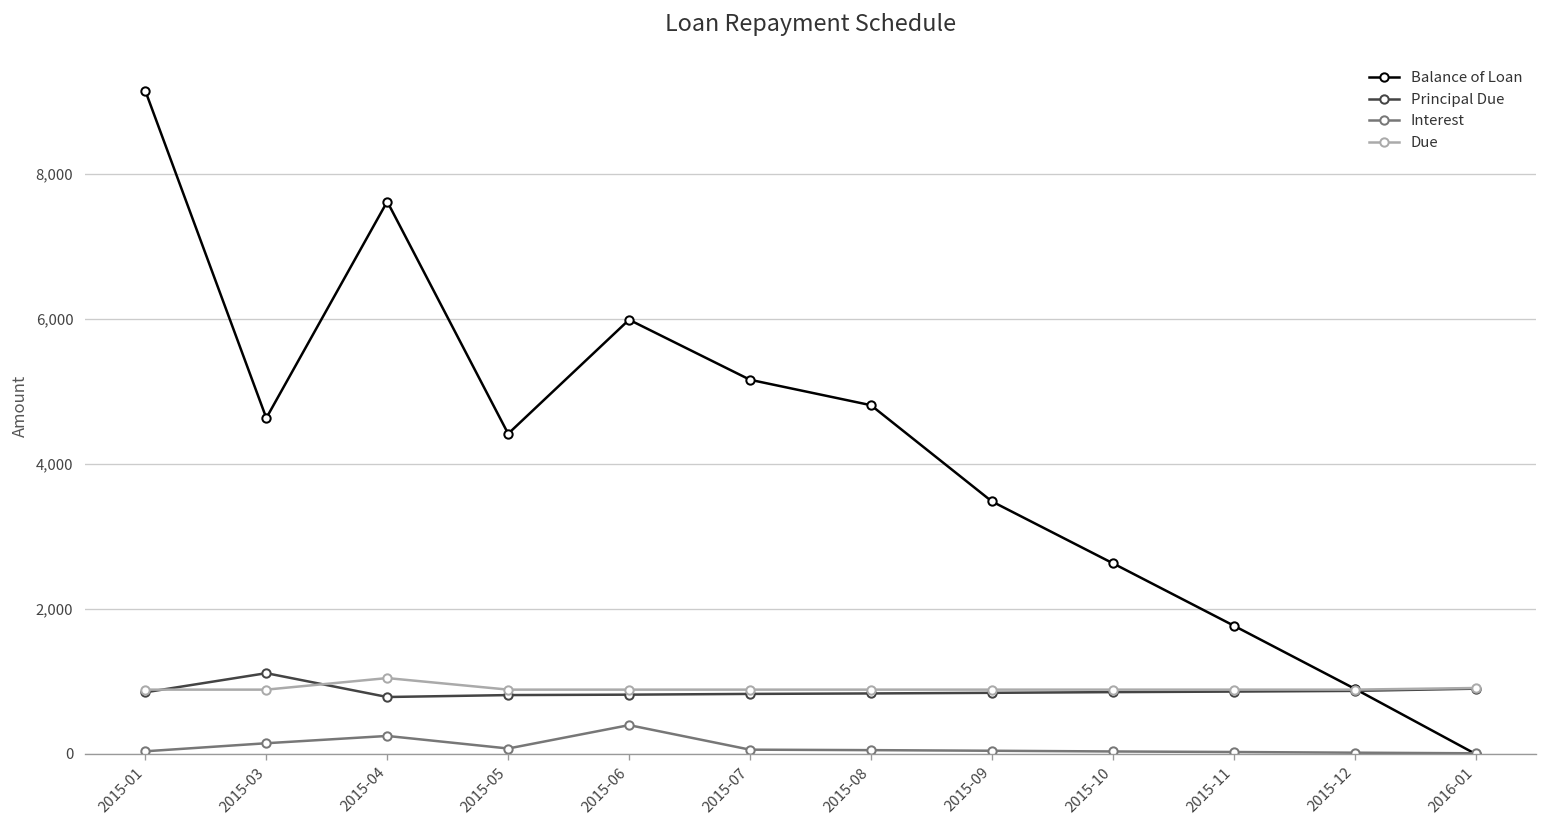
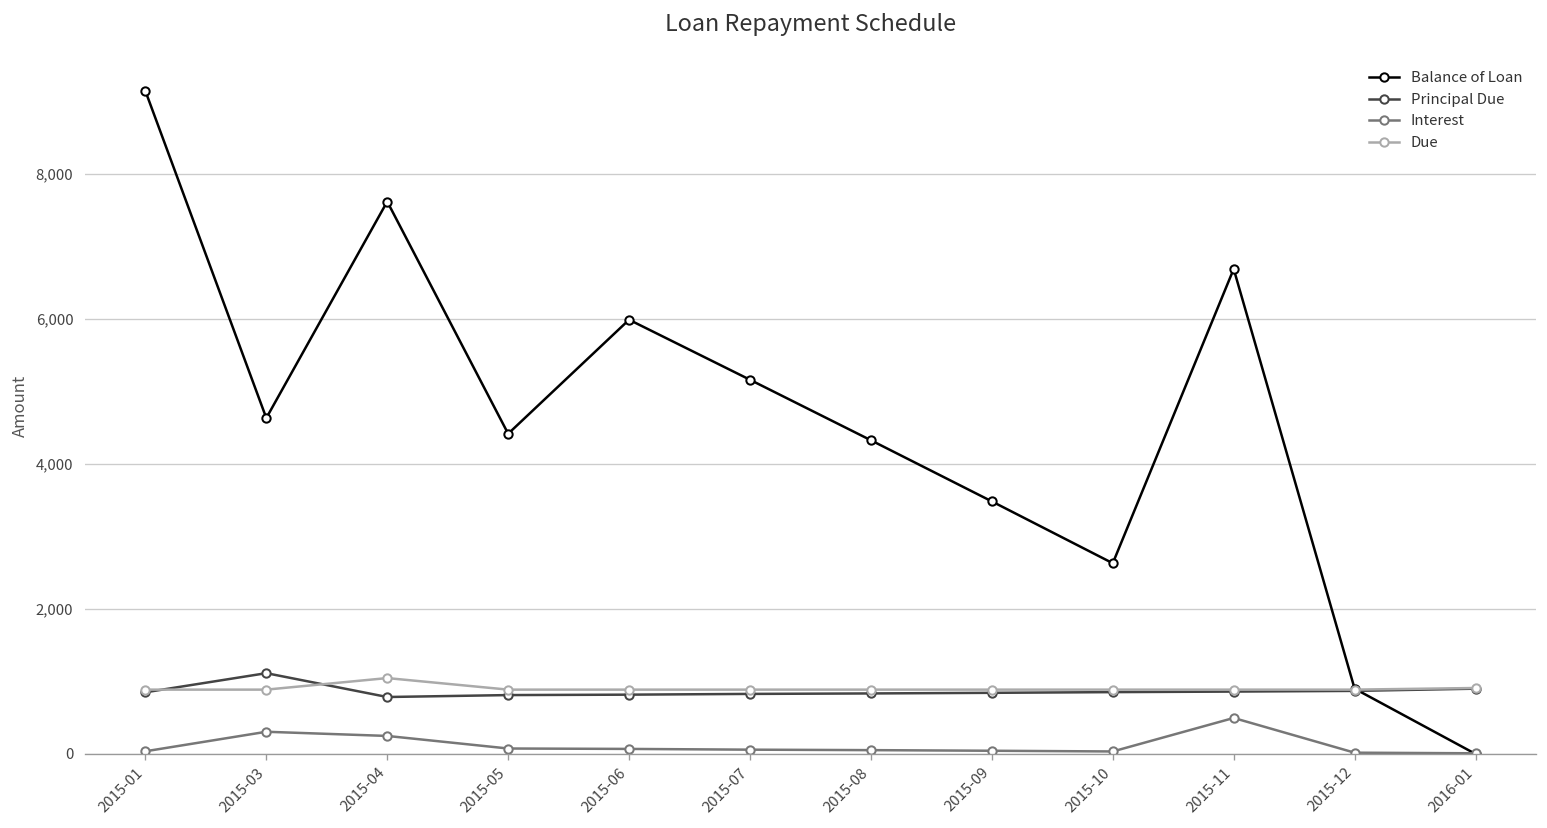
  {
    "Balance of Loan": {
      "2015-01": "9,100",
      "2015-03": "4,600",
      "2015-04": "7,600",
      "2015-05": "4,400",
      "2015-06": "6,000",
      "2015-07": "5,200",
-     "2015-08": "4,800",
+     "2015-08": "4,300",
      "2015-09": "3,500",
      "2015-10": "2,600",
-     "2015-11": "1,800"
+     "2015-11": "6,700"
    },
    "Principal Due": {
      "2015-03": "1,100",
      "2015-04": "800",
      "2015-05": "800",
      "2015-06": "800",
      "2015-07": "800",
      "2015-08": "800",
      "2015-09": "800"
    },
    "Interest": {
      "2015-01": "0",
-     "2015-03": "100",
+     "2015-03": "300",
      "2015-04": "200",
      "2015-05": "100",
-     "2015-06": "400",
+     "2015-06": "100",
      "2015-07": "100",
      "2015-08": "100",
      "2015-09": "0",
      "2015-10": "0",
-     "2015-11": "0",
+     "2015-11": "500",
      "2015-12": "0"
    },
    "Due": {
      "2015-03": "900",
      "2015-04": "1,000",
      "2015-05": "900",
      "2015-06": "900",
      "2015-07": "900",
      "2015-08": "900",
      "2015-09": "900"
    }
  }
